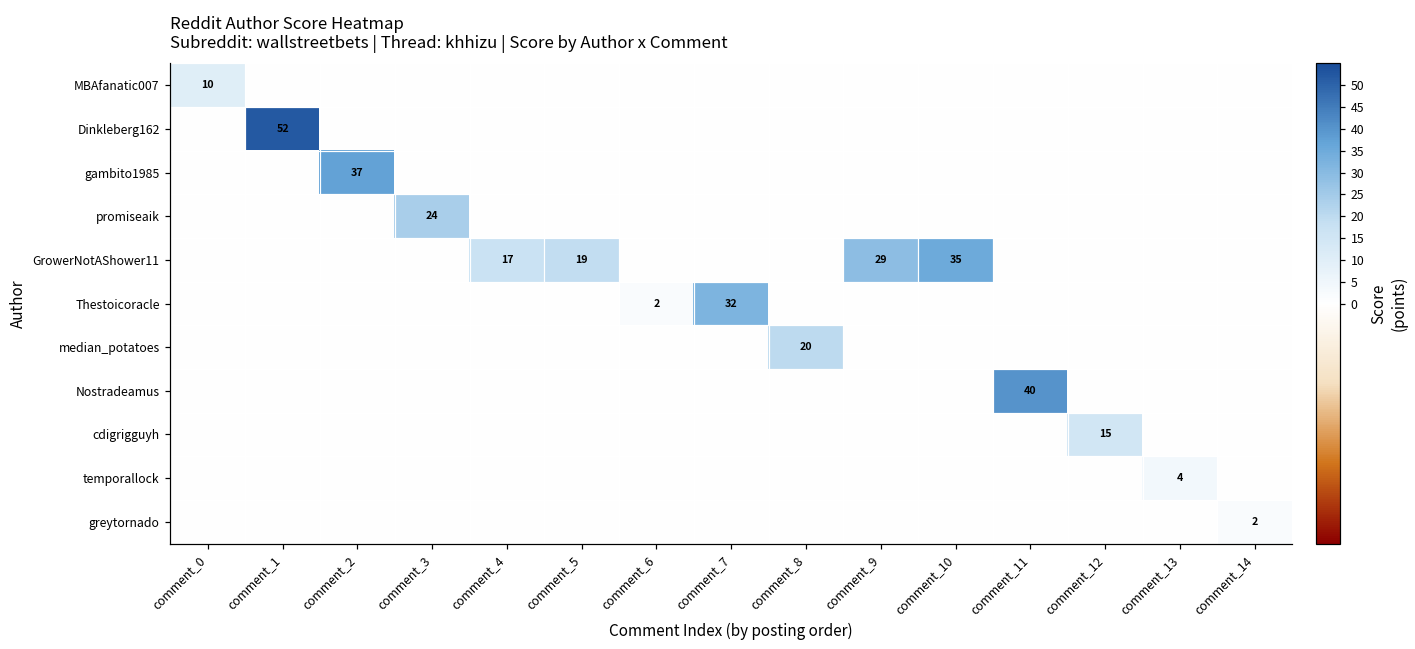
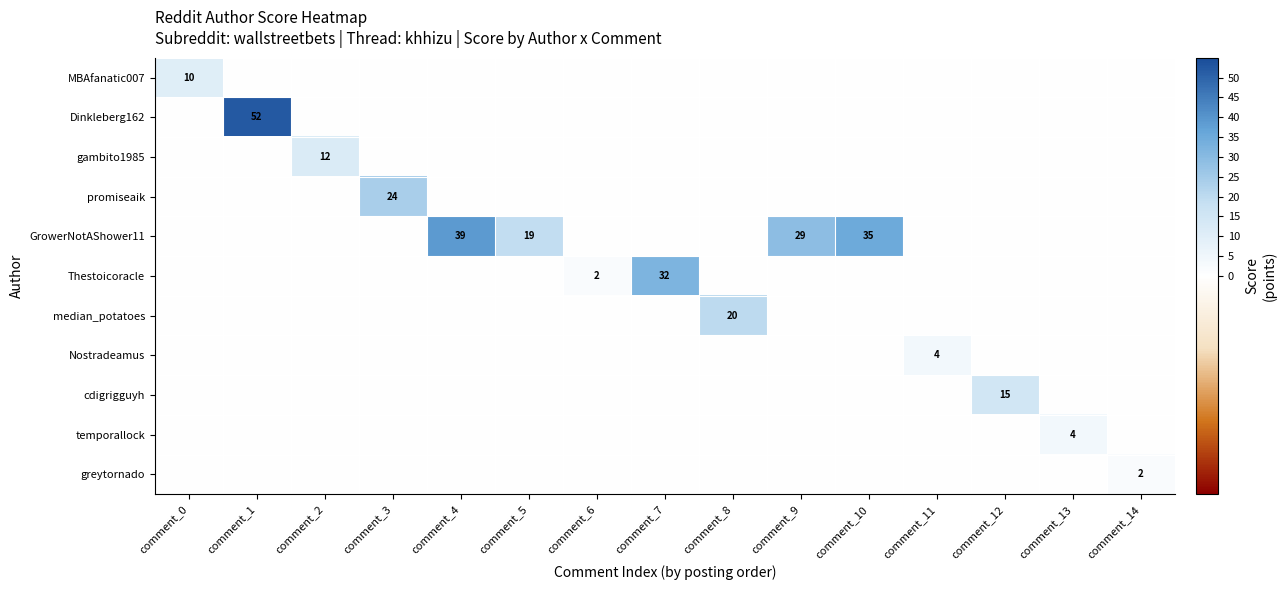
  {
    "MBAfanatic007": {
      "comment_0": 10
    },
    "Dinkleberg162": {
      "comment_1": 52
    },
    "gambito1985": {
-     "comment_2": 37
+     "comment_2": 12
    },
    "promiseaik": {
      "comment_3": 24
    },
    "GrowerNotAShower11": {
-     "comment_4": 17,
+     "comment_4": 39,
      "comment_5": 19,
      "comment_9": 29,
      "comment_10": 35
    },
    "Thestoicoracle": {
      "comment_6": 2,
      "comment_7": 32
    },
    "median_potatoes": {
      "comment_8": 20
    },
    "Nostradeamus": {
-     "comment_11": 40
+     "comment_11": 4
    },
    "cdigrigguyh": {
      "comment_12": 15
    },
    "temporallock": {
      "comment_13": 4
    },
    "greytornado": {
      "comment_14": 2
    }
  }
